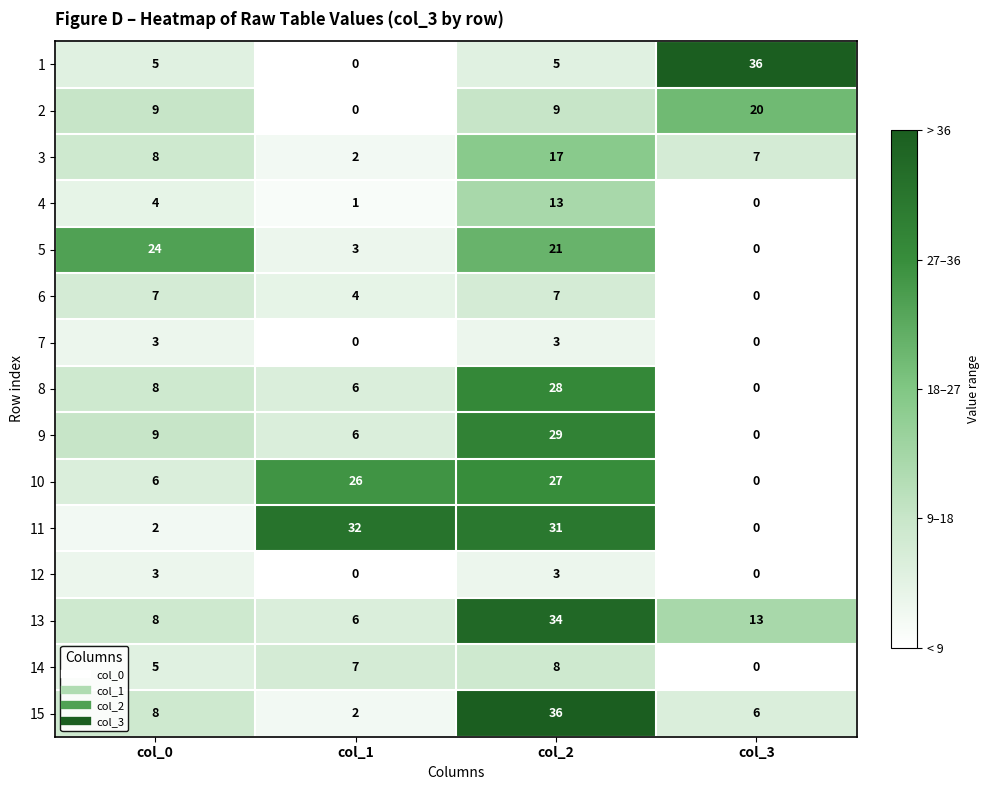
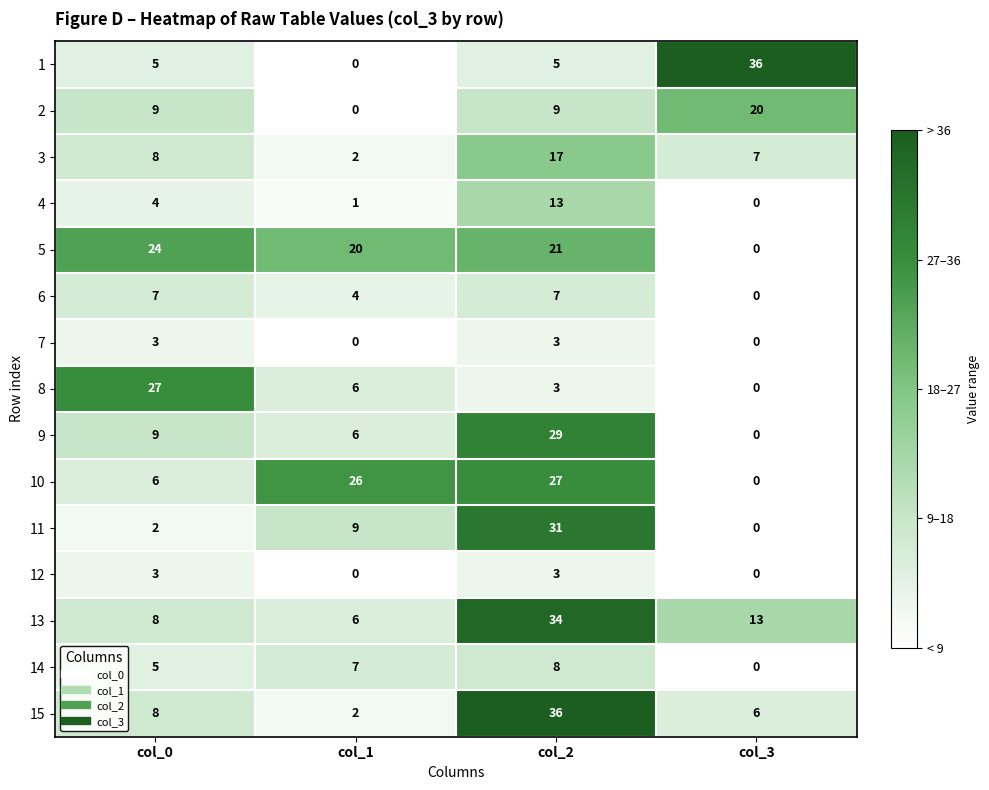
  {
    "1": {
      "col_0": 5,
      "col_1": 0,
      "col_2": 5,
      "col_3": 36
    },
    "2": {
      "col_0": 9,
      "col_1": 0,
      "col_2": 9,
      "col_3": 20
    },
    "3": {
      "col_0": 8,
      "col_1": 2,
      "col_2": 17,
      "col_3": 7
    },
    "4": {
      "col_0": 4,
      "col_1": 1,
      "col_2": 13,
      "col_3": 0
    },
    "5": {
      "col_0": 24,
-     "col_1": 3,
+     "col_1": 20,
      "col_2": 21,
      "col_3": 0
    },
    "6": {
      "col_0": 7,
      "col_1": 4,
      "col_2": 7,
      "col_3": 0
    },
    "7": {
      "col_0": 3,
      "col_1": 0,
      "col_2": 3,
      "col_3": 0
    },
    "8": {
-     "col_0": 8,
+     "col_0": 27,
      "col_1": 6,
-     "col_2": 28,
+     "col_2": 3,
      "col_3": 0
    },
    "9": {
      "col_0": 9,
      "col_1": 6,
      "col_2": 29,
      "col_3": 0
    },
    "10": {
      "col_0": 6,
      "col_1": 26,
      "col_2": 27,
      "col_3": 0
    },
    "11": {
      "col_0": 2,
-     "col_1": 32,
+     "col_1": 9,
      "col_2": 31,
      "col_3": 0
    },
    "12": {
      "col_0": 3,
      "col_1": 0,
      "col_2": 3,
      "col_3": 0
    },
    "13": {
      "col_0": 8,
      "col_1": 6,
      "col_2": 34,
      "col_3": 13
    },
    "14": {
      "col_0": 5,
      "col_1": 7,
      "col_2": 8,
      "col_3": 0
    },
    "15": {
      "col_0": 8,
      "col_1": 2,
      "col_2": 36,
      "col_3": 6
    }
  }
